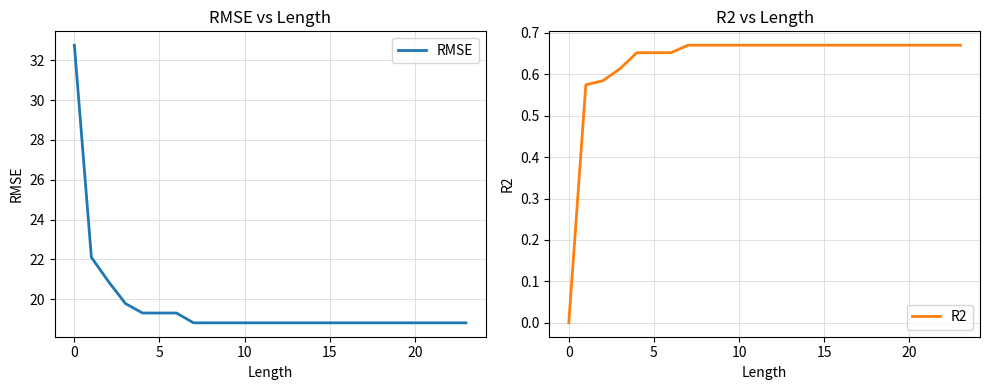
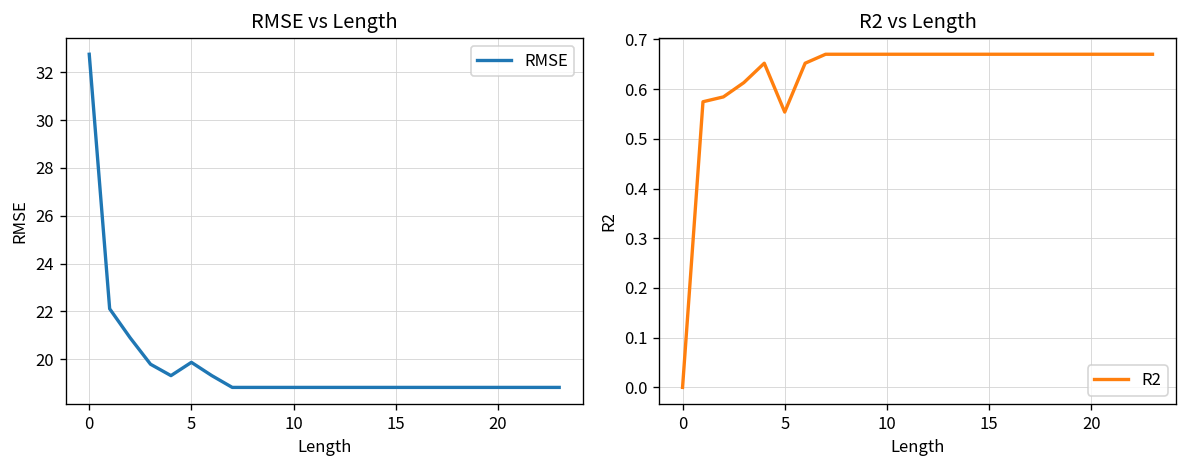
  {
    "RMSE vs Length": {
      "0": 32.8,
-     "5": 19.3,
+     "5": 19.9,
      "10": 18.8,
      "15": 18.8,
      "20": 18.8
    },
    "R2 vs Length": {
      "0": 0.00,
-     "5": 0.65,
+     "5": 0.55,
      "10": 0.67,
      "15": 0.67,
      "20": 0.67
    }
  }
